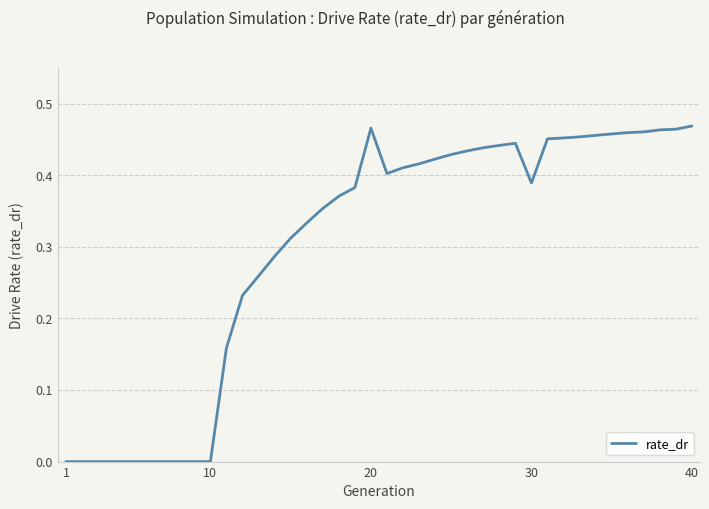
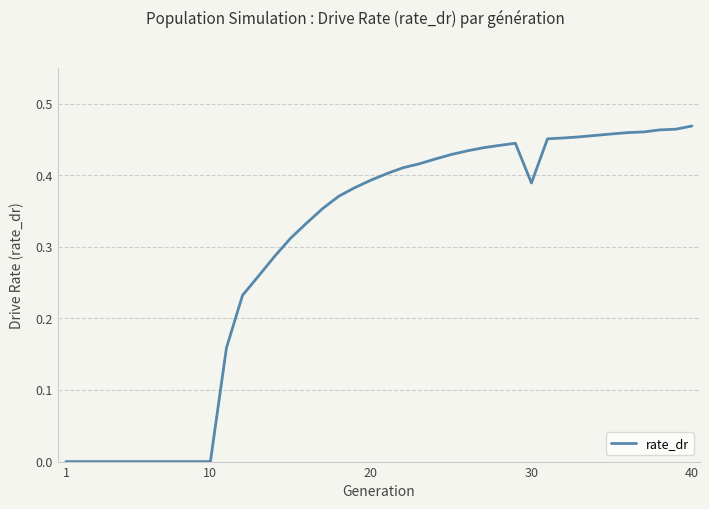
  {
    "1": 0.00,
    "10": 0.00,
-   "20": 0.47,
+   "20": 0.39,
    "30": 0.39,
    "40": 0.47
  }
